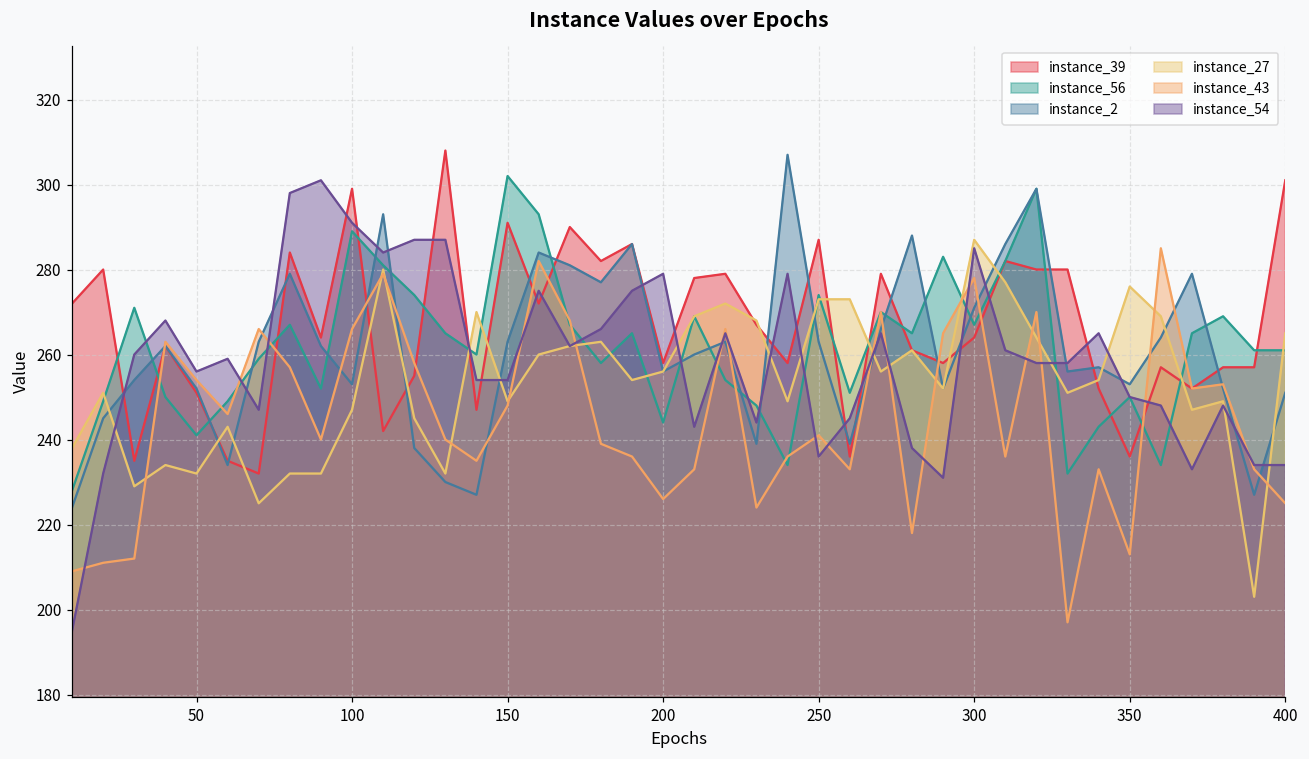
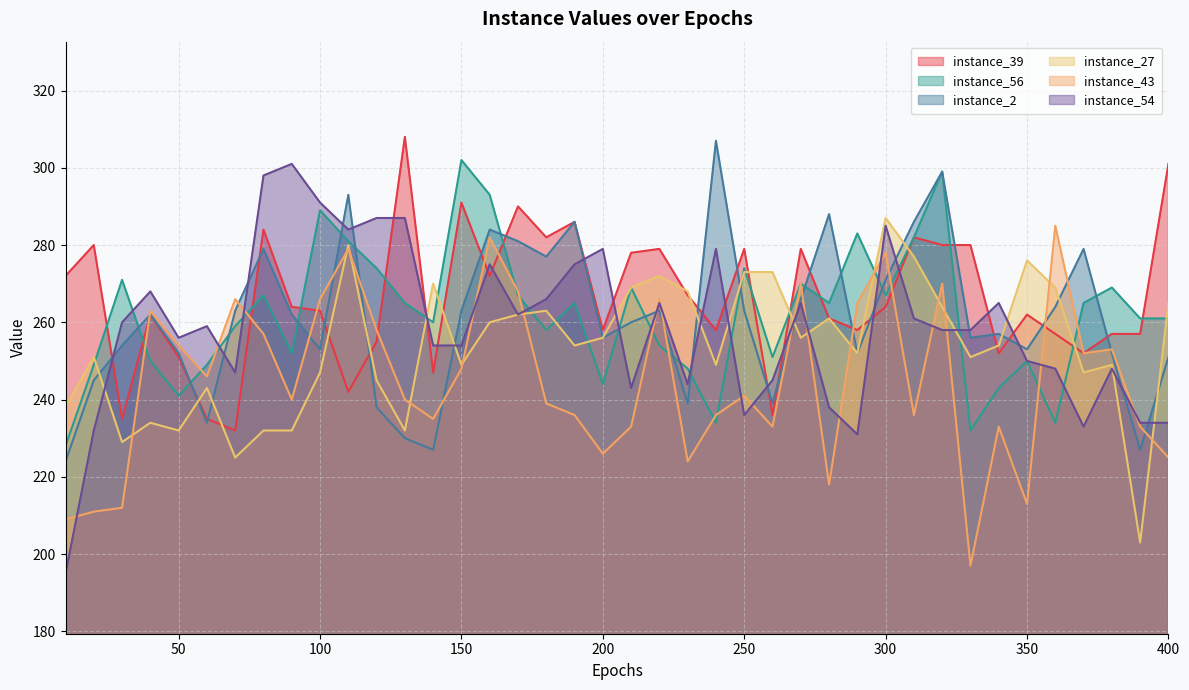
  {
    "instance_39": {
      "50": 251,
-     "100": 299,
+     "100": 263,
      "150": 291,
      "200": 258,
-     "250": 287,
+     "250": 279,
      "300": 264,
-     "350": 236,
+     "350": 262,
      "400": 301
    }
  }
